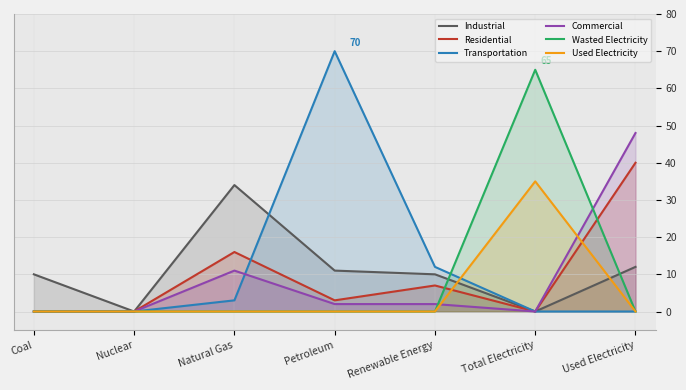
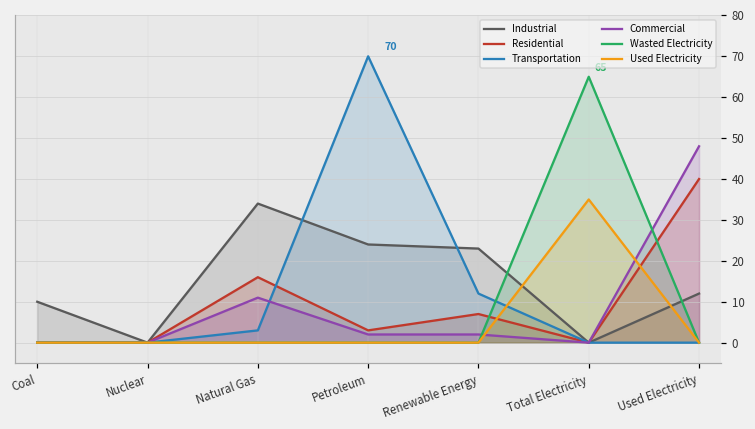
  {
    "Industrial": {
      "Coal": 10,
      "Natural Gas": 34,
-     "Petroleum": 11,
-     "Renewable Energy": 10,
+     "Petroleum": 24,
+     "Renewable Energy": 23,
      "Used Electricity": 12
    },
    "Residential": {
      "Natural Gas": 16,
      "Petroleum": 3,
      "Renewable Energy": 7,
      "Used Electricity": 40
    },
    "Transportation": {
      "Petroleum": 70
    },
    "Commercial": {
      "Natural Gas": 11,
      "Petroleum": 2,
      "Renewable Energy": 2,
      "Used Electricity": 48
    },
    "Used Electricity": {
      "Total Electricity": 35
    }
  }
